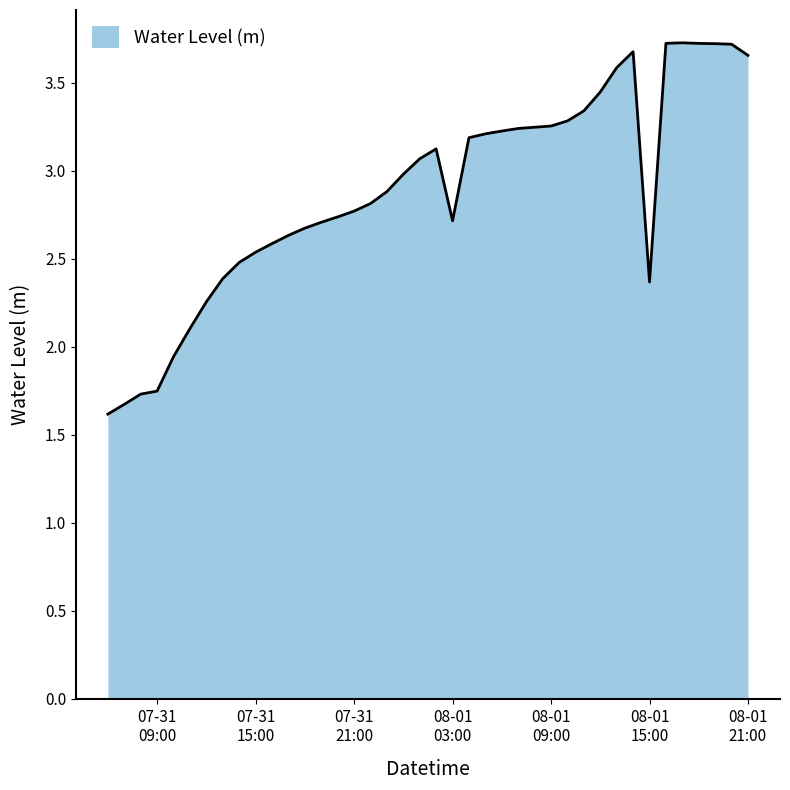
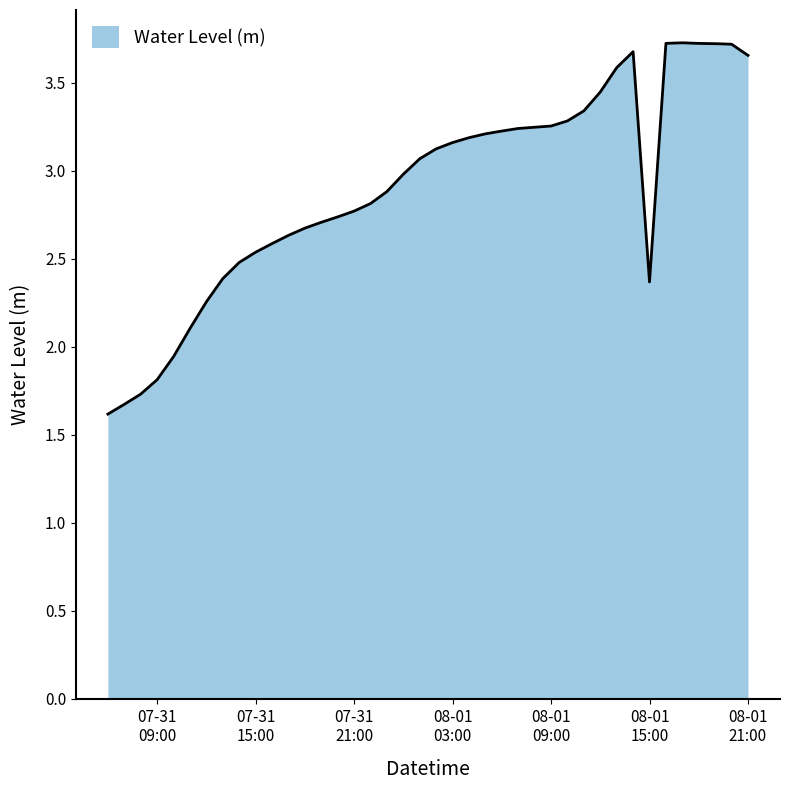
  {
-   "07-31 09:00": 1.75,
+   "07-31 09:00": 1.81,
    "07-31 15:00": 2.54,
    "07-31 21:00": 2.77,
-   "08-01 03:00": 2.72,
+   "08-01 03:00": 3.16,
    "08-01 09:00": 3.26,
    "08-01 15:00": 2.37,
    "08-01 21:00": 3.66
  }
